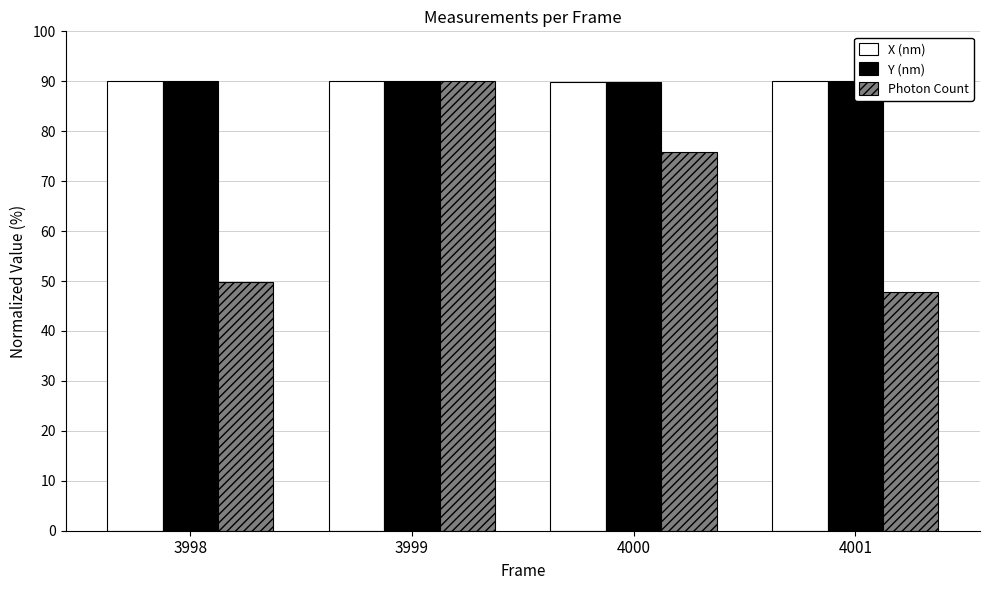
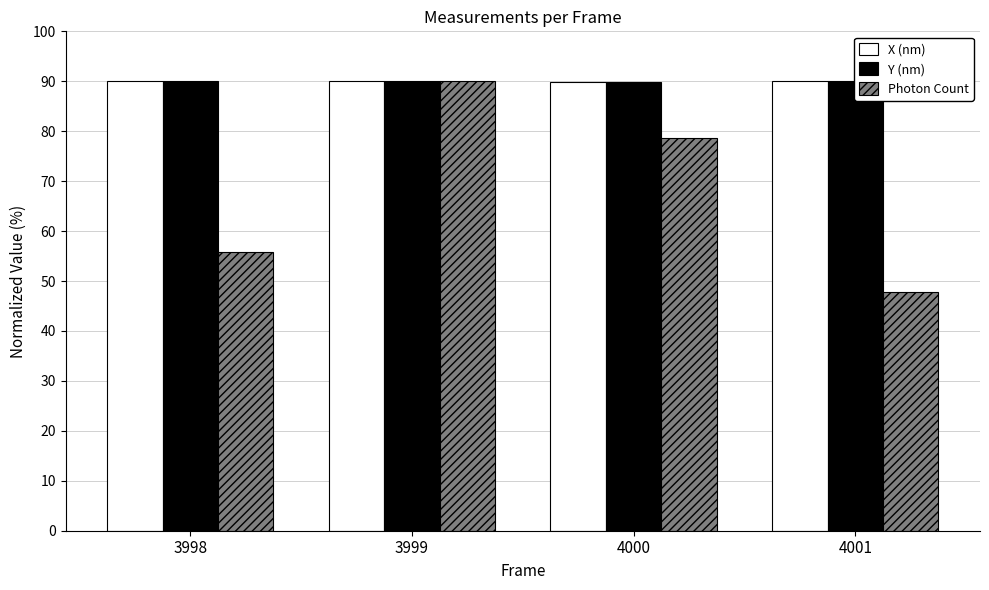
  {
    "X (nm)": {
      "3998": 90,
      "3999": 90,
      "4000": 90,
      "4001": 90
    },
    "Y (nm)": {
      "3998": 90,
      "3999": 90,
      "4000": 90
    },
    "Photon Count": {
-     "3998": 50,
+     "3998": 56,
      "3999": 90,
-     "4000": 76,
+     "4000": 79,
      "4001": 48
    }
  }
